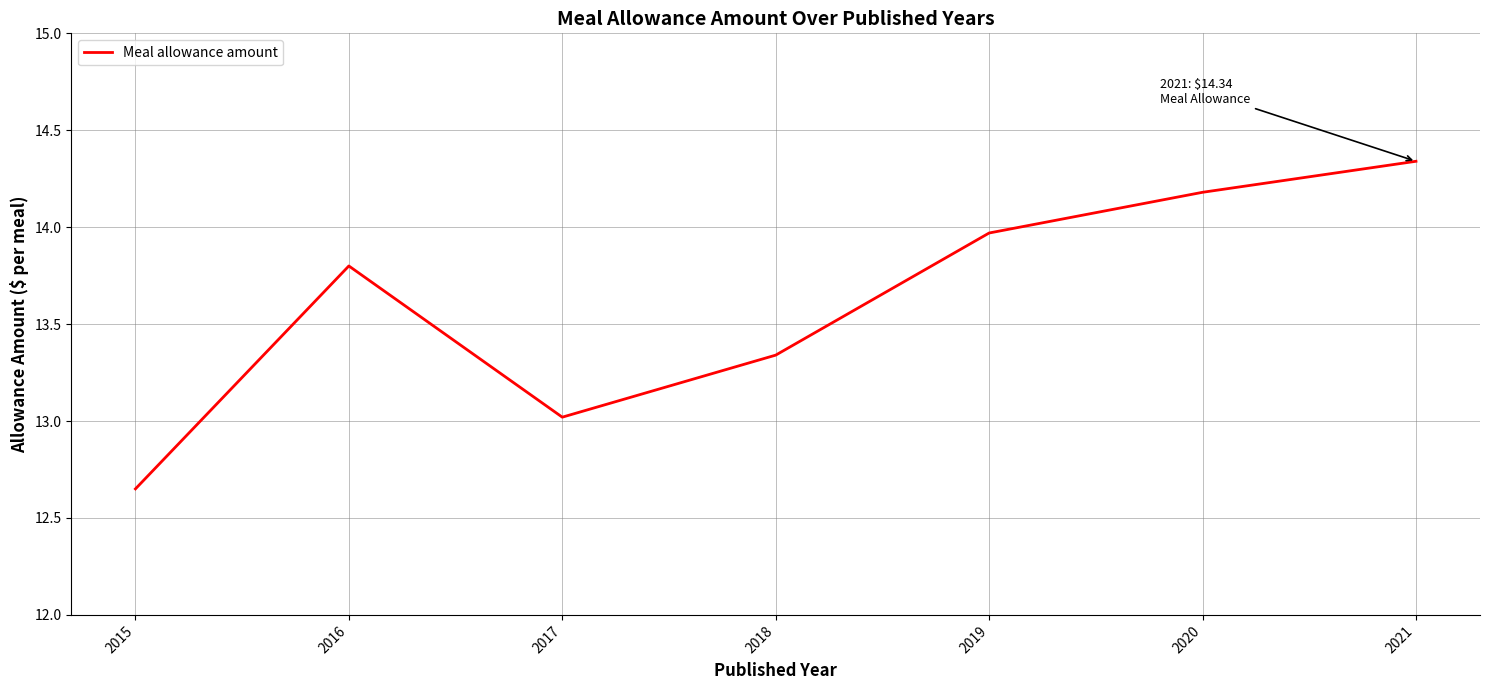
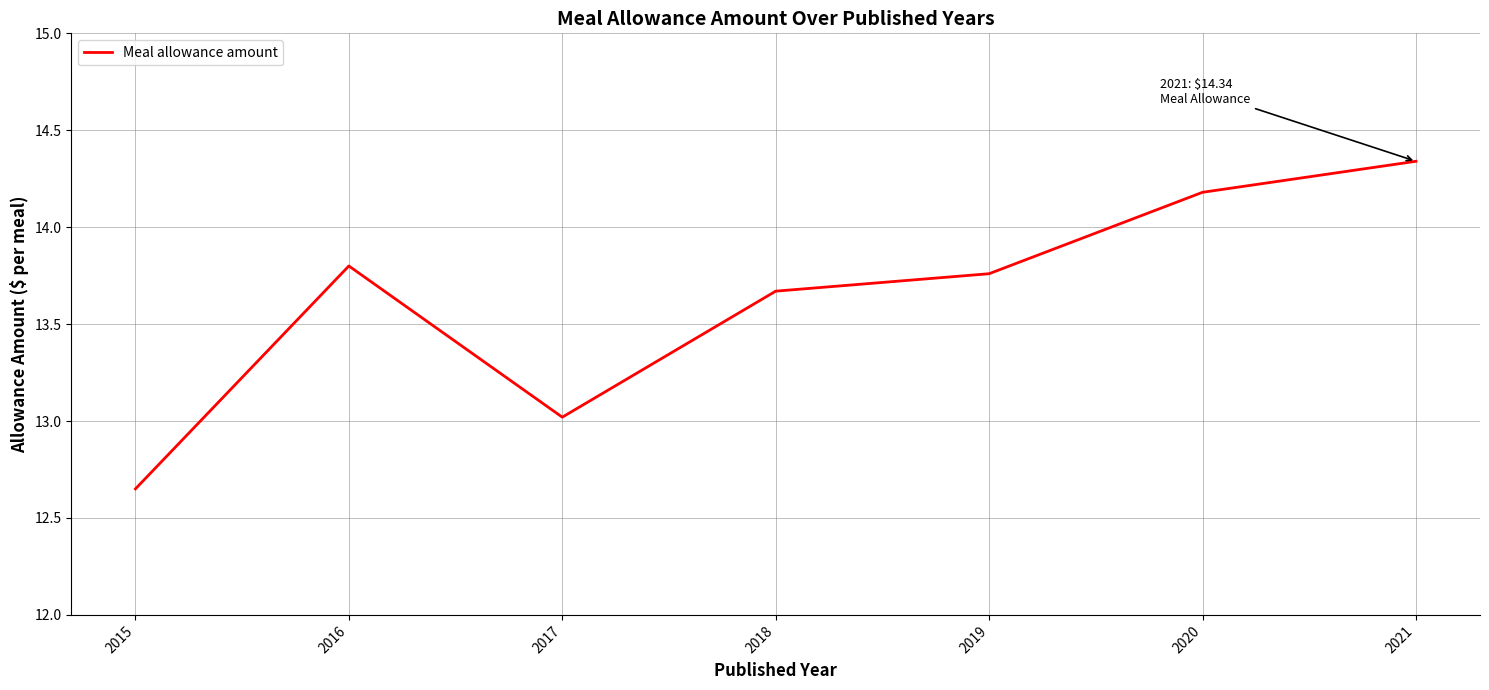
  {
    "2015": 12.65,
    "2016": 13.80,
    "2017": 13.02,
-   "2018": 13.34,
-   "2019": 13.97,
+   "2018": 13.67,
+   "2019": 13.76,
    "2020": 14.18
  }
